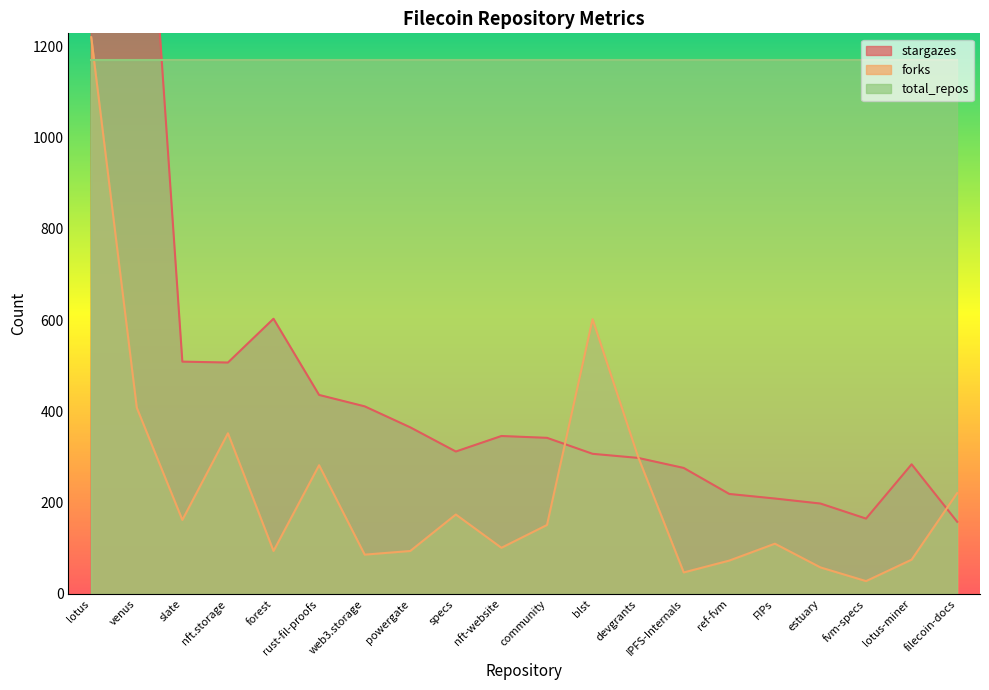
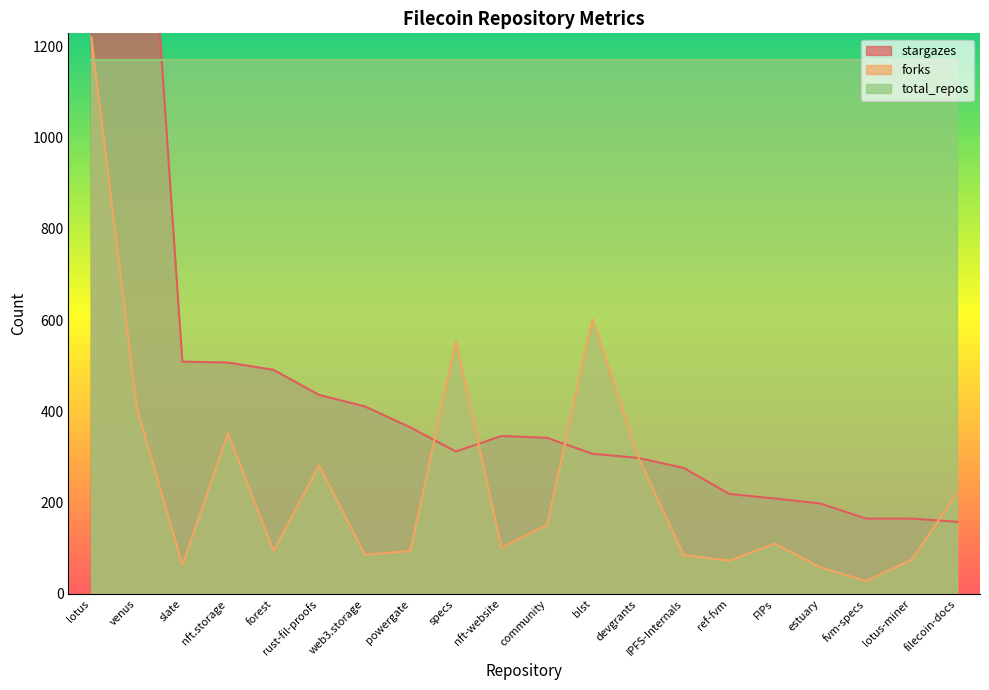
  {
    "stargazes": {
      "slate": 510,
      "nft.storage": 510,
-     "forest": 600,
+     "forest": 490,
      "rust-fil-proofs": 440,
      "web3.storage": 410,
      "powergate": 370,
      "specs": 310,
      "nft-website": 350,
      "community": 340,
      "blst": 310,
      "IPFS-Internals": 280,
      "ref-fvm": 220,
      "FIPs": 210,
      "estuary": 200,
      "fvm-specs": 170,
-     "lotus-miner": 280,
+     "lotus-miner": 170,
      "filecoin-docs": 160
    },
    "forks": {
      "lotus": 1220,
      "venus": 410,
-     "slate": 160,
+     "slate": 60,
      "nft.storage": 350,
      "forest": 90,
      "rust-fil-proofs": 280,
      "web3.storage": 90,
      "powergate": 90,
-     "specs": 170,
+     "specs": 550,
      "nft-website": 100,
      "community": 150,
      "blst": 600,
-     "IPFS-Internals": 50,
+     "IPFS-Internals": 90,
      "ref-fvm": 70,
      "FIPs": 110,
      "estuary": 60,
      "fvm-specs": 30,
      "lotus-miner": 80,
      "filecoin-docs": 220
    },
    "total_repos": {
      "lotus": 1170,
      "venus": 1170,
      "slate": 1170,
      "nft.storage": 1170,
      "forest": 1170,
      "rust-fil-proofs": 1170,
      "web3.storage": 1170,
      "powergate": 1170,
      "specs": 1170,
      "nft-website": 1170,
      "community": 1170,
      "blst": 1170,
      "devgrants": 1170,
      "IPFS-Internals": 1170,
      "ref-fvm": 1170,
      "FIPs": 1170,
      "estuary": 1170
    }
  }
